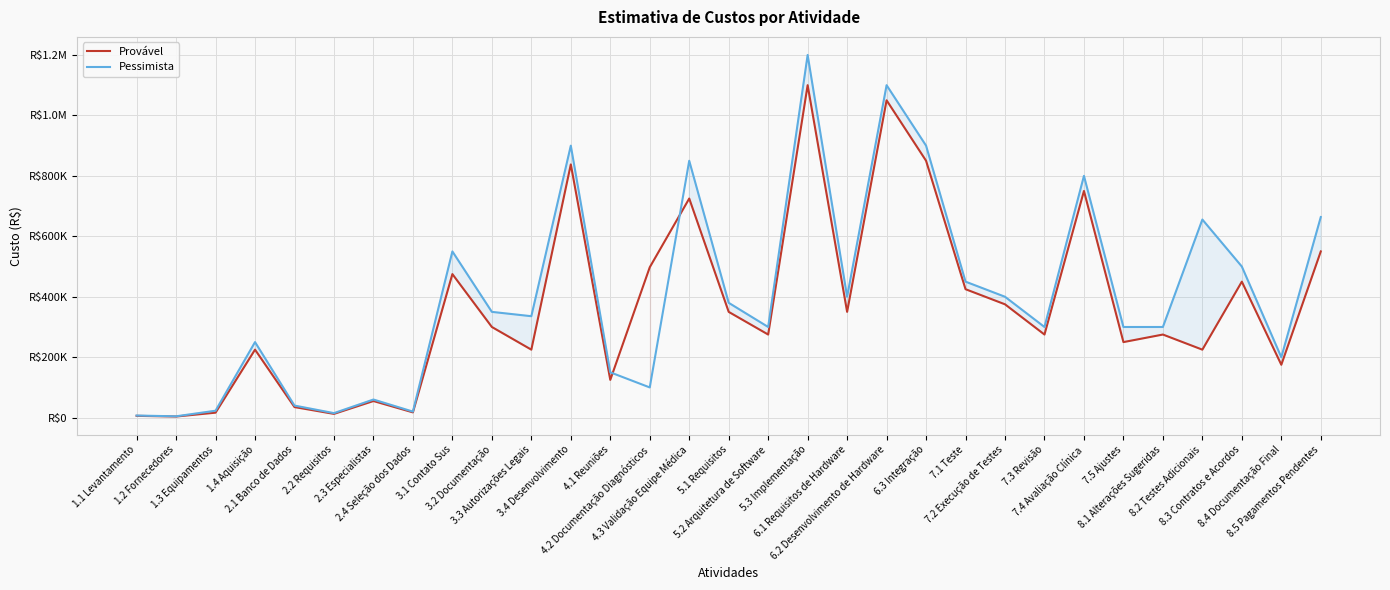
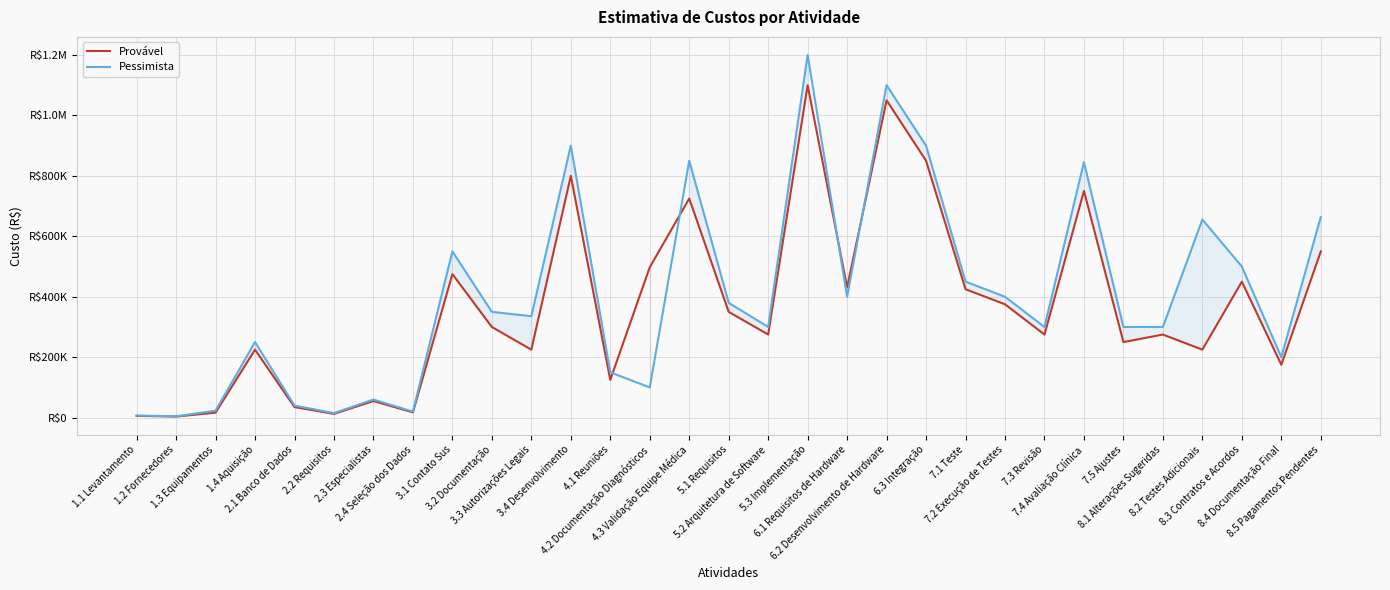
  {
    "Provável": {
      "1.4 Aquisição": "R$230000",
      "3.1 Contato Sus": "R$480000",
      "3.2 Documentação": "R$300000",
      "3.3 Autorizações Legais": "R$230000",
-     "3.4 Desenvolvimento": "R$840000",
+     "3.4 Desenvolvimento": "R$800000",
      "4.1 Reuniões": "R$130000",
      "4.2 Documentação Diagnósticos": "R$500000",
      "4.3 Validação Equipe Médica": "R$730000",
      "5.1 Requisitos": "R$350000",
      "5.2 Arquitetura de Software": "R$280000",
      "5.3 Implementação": "R$1100000",
-     "6.1 Requisitos de Hardware": "R$350000",
+     "6.1 Requisitos de Hardware": "R$430000",
      "6.2 Desenvolvimento de Hardware": "R$1050000",
      "6.3 Integração": "R$850000",
      "7.1 Teste": "R$430000",
      "7.2 Execução de Testes": "R$380000",
      "7.3 Revisão": "R$280000",
      "7.4 Avaliação Clínica": "R$750000",
      "7.5 Ajustes": "R$250000",
      "8.1 Alterações Sugeridas": "R$280000",
      "8.2 Testes Adicionais": "R$230000",
      "8.3 Contratos e Acordos": "R$450000",
      "8.4 Documentação Final": "R$180000",
      "8.5 Pagamentos Pendentes": "R$550000"
    },
    "Pessimista": {
      "1.4 Aquisição": "R$250000",
      "3.1 Contato Sus": "R$550000",
      "3.2 Documentação": "R$350000",
      "3.3 Autorizações Legais": "R$340000",
      "3.4 Desenvolvimento": "R$900000",
      "4.1 Reuniões": "R$150000",
      "4.2 Documentação Diagnósticos": "R$100000",
      "4.3 Validação Equipe Médica": "R$850000",
      "5.1 Requisitos": "R$380000",
      "5.2 Arquitetura de Software": "R$300000",
      "5.3 Implementação": "R$1200000",
      "6.1 Requisitos de Hardware": "R$400000",
      "6.2 Desenvolvimento de Hardware": "R$1100000",
      "6.3 Integração": "R$900000",
      "7.1 Teste": "R$450000",
      "7.2 Execução de Testes": "R$400000",
      "7.3 Revisão": "R$300000",
-     "7.4 Avaliação Clínica": "R$800000",
+     "7.4 Avaliação Clínica": "R$850000",
      "7.5 Ajustes": "R$300000",
      "8.1 Alterações Sugeridas": "R$300000",
      "8.2 Testes Adicionais": "R$660000",
      "8.3 Contratos e Acordos": "R$500000",
      "8.4 Documentação Final": "R$200000",
      "8.5 Pagamentos Pendentes": "R$660000"
    }
  }
